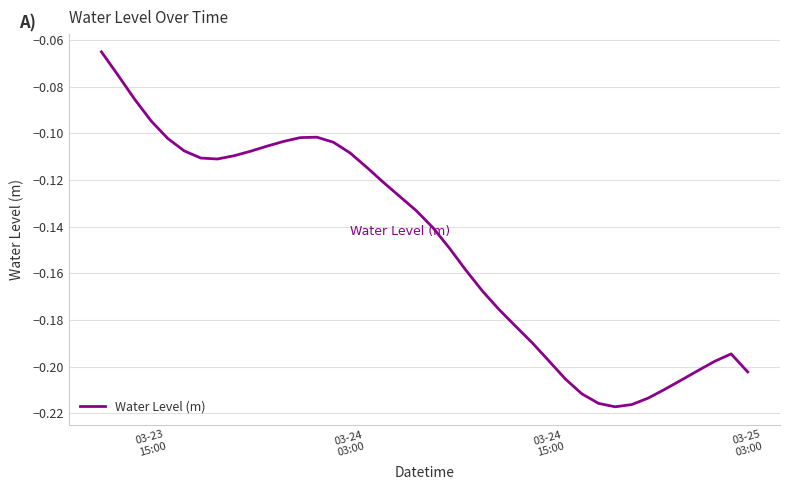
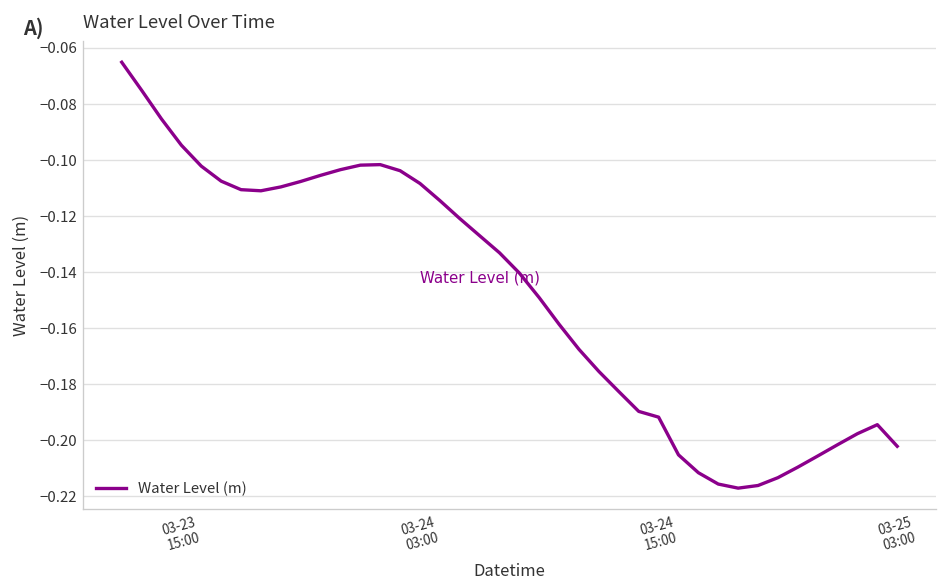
  {
    "03-23 15:00": -0.095,
    "03-24 03:00": -0.108,
-   "03-24 15:00": -0.197,
+   "03-24 15:00": -0.192,
    "03-25 03:00": -0.202
  }
